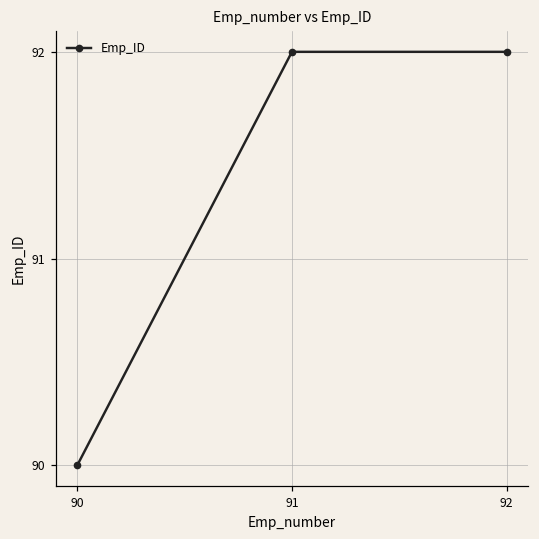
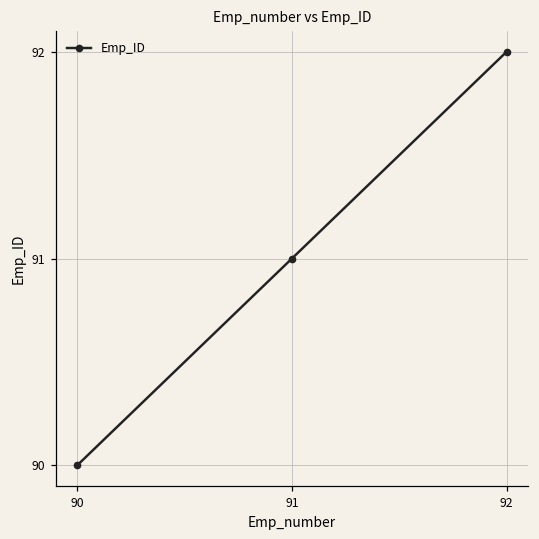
  {
    "90": 90,
-   "91": 92,
+   "91": 91,
    "92": 92
  }
